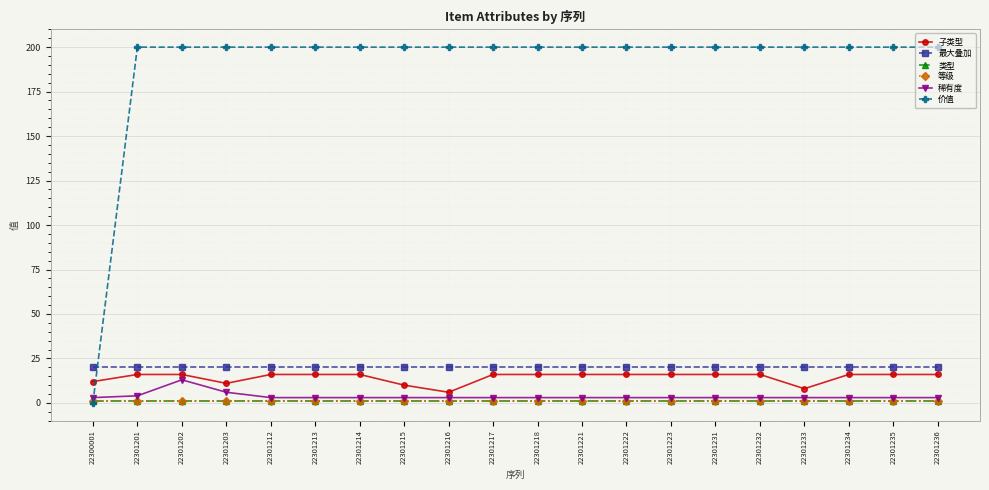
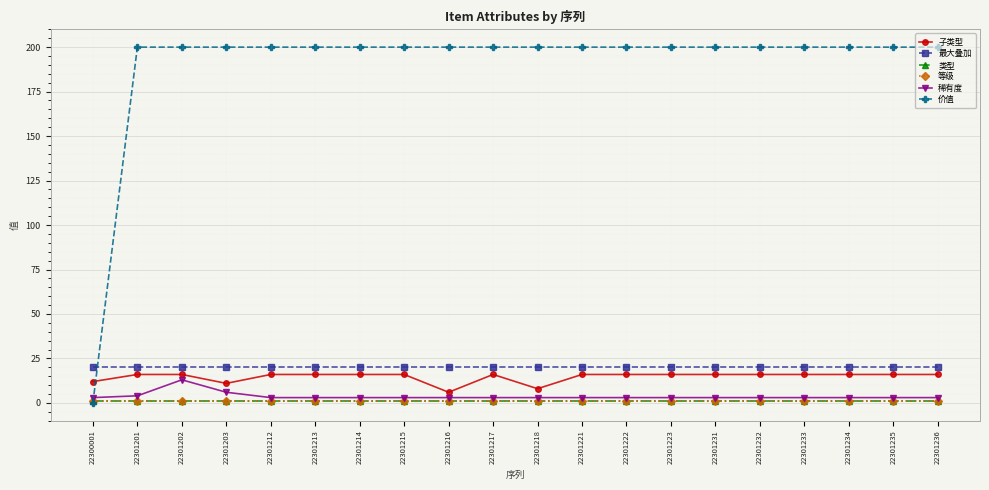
  {
    "子类型": {
      "22300001": 12,
      "22301201": 16,
      "22301202": 16,
      "22301203": 11,
      "22301212": 16,
      "22301213": 16,
      "22301214": 16,
-     "22301215": 10,
+     "22301215": 16,
      "22301216": 6,
      "22301217": 16,
-     "22301218": 16,
+     "22301218": 8,
      "22301221": 16,
      "22301222": 16,
      "22301223": 16,
      "22301231": 16,
      "22301232": 16,
-     "22301233": 8,
+     "22301233": 16,
      "22301234": 16,
      "22301235": 16,
      "22301236": 16
    },
    "最大叠加": {
      "22300001": 20,
      "22301201": 20,
      "22301202": 20,
      "22301203": 20,
      "22301212": 20,
      "22301213": 20,
      "22301214": 20,
      "22301215": 20,
      "22301216": 20,
      "22301217": 20,
      "22301218": 20,
      "22301221": 20,
      "22301222": 20,
      "22301223": 20,
      "22301231": 20,
      "22301232": 20,
      "22301233": 20,
      "22301234": 20,
      "22301235": 20,
      "22301236": 20
    },
    "等级": {
      "22301201": 1,
      "22301202": 1,
      "22301203": 1,
      "22301212": 1,
      "22301213": 1,
      "22301214": 1,
      "22301215": 1,
      "22301216": 1,
      "22301217": 1,
      "22301218": 1,
      "22301221": 1,
      "22301222": 1,
      "22301223": 1,
      "22301231": 1,
      "22301232": 1,
      "22301233": 1,
      "22301234": 1,
      "22301235": 1,
      "22301236": 1
    },
    "稀有度": {
      "22300001": 3,
      "22301201": 4,
      "22301202": 13,
      "22301203": 6,
      "22301212": 3,
      "22301213": 3,
      "22301214": 3,
      "22301215": 3,
      "22301216": 3,
      "22301217": 3,
      "22301218": 3,
      "22301221": 3,
      "22301222": 3,
      "22301223": 3,
      "22301231": 3,
      "22301232": 3,
      "22301233": 3,
      "22301234": 3,
      "22301235": 3,
      "22301236": 3
    },
    "价值": {
      "22301201": 200,
      "22301202": 200,
      "22301203": 200,
      "22301212": 200,
      "22301213": 200,
      "22301214": 200,
      "22301215": 200,
      "22301216": 200,
      "22301217": 200,
      "22301218": 200,
      "22301221": 200,
      "22301222": 200,
      "22301223": 200,
      "22301231": 200,
      "22301232": 200,
      "22301233": 200,
      "22301234": 200,
      "22301235": 200
    }
  }
